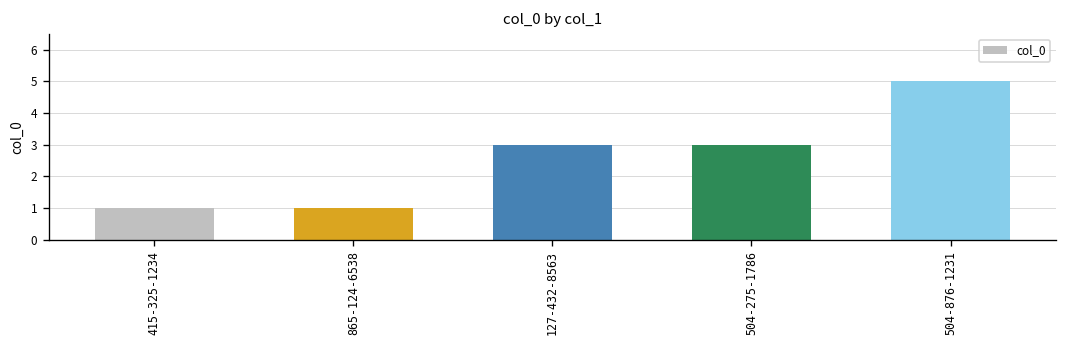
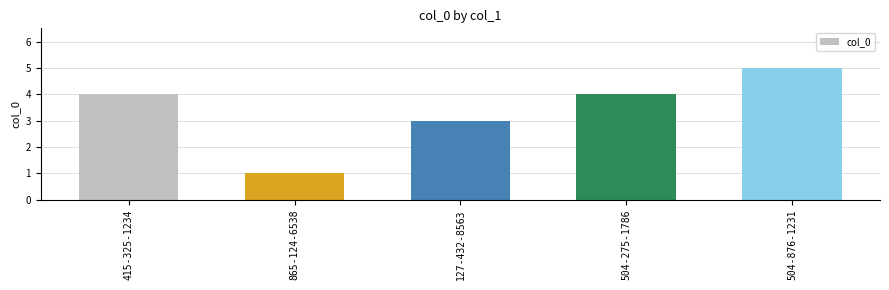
  {
-   "415-325-1234": 1,
+   "415-325-1234": 4,
    "865-124-6538": 1,
    "127-432-8563": 3,
-   "504-275-1786": 3,
+   "504-275-1786": 4,
    "504-876-1231": 5
  }
